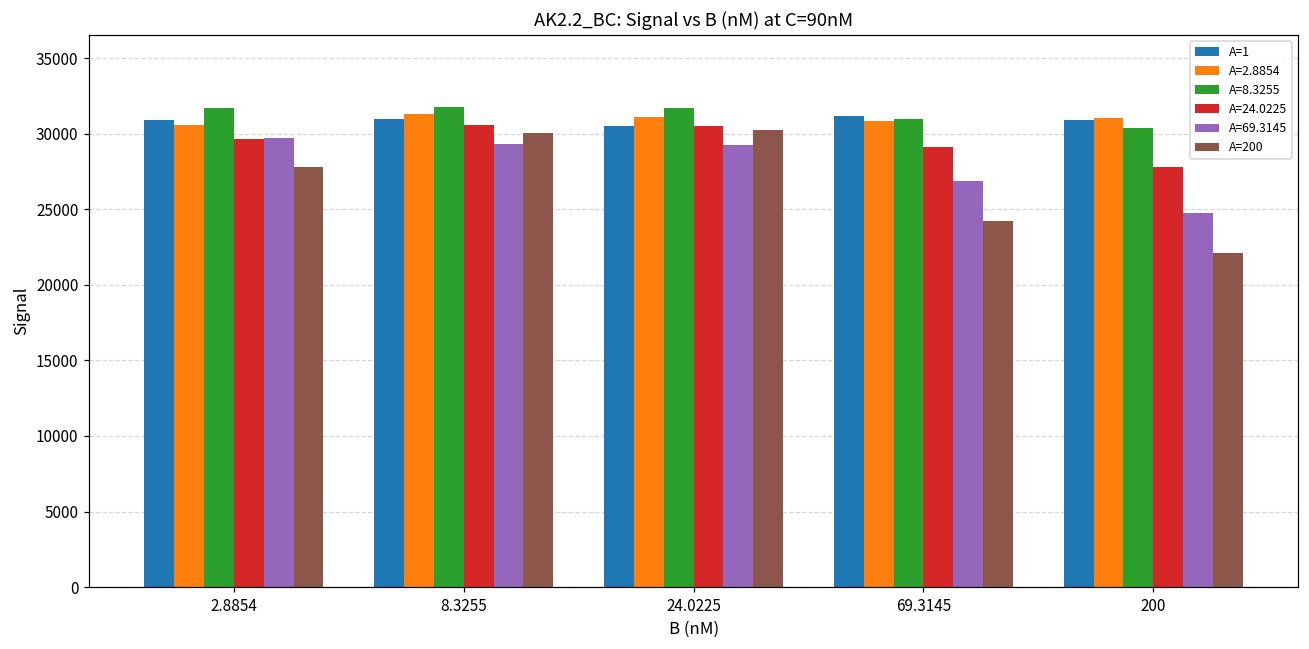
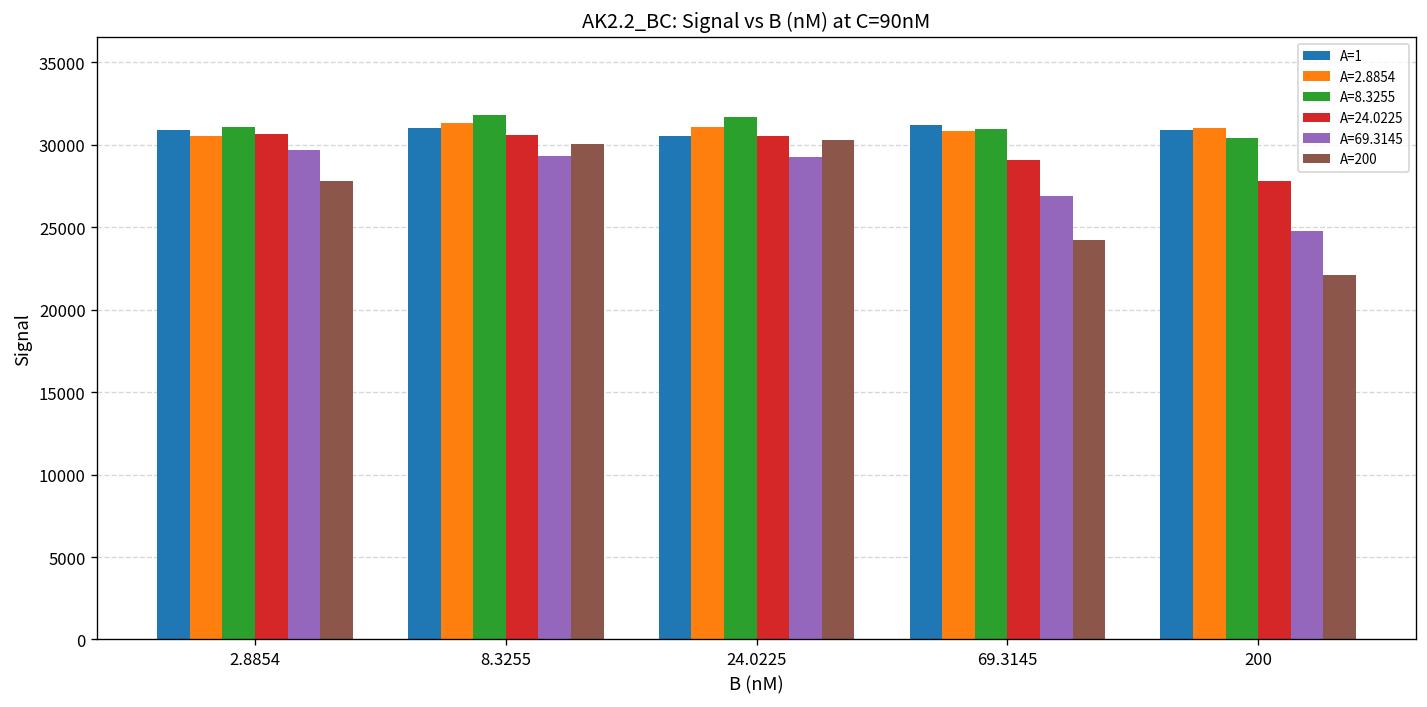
  {
    "A=1": {
      "2.8854": 30900,
      "8.3255": 31000,
      "24.0225": 30500,
      "69.3145": 31200,
      "200": 30900
    },
    "A=2.8854": {
      "2.8854": 30600,
      "8.3255": 31300,
      "24.0225": 31100,
      "69.3145": 30800,
      "200": 31000
    },
    "A=8.3255": {
-     "2.8854": 31700,
+     "2.8854": 31100,
      "8.3255": 31800,
      "24.0225": 31700,
      "69.3145": 30900,
      "200": 30400
    },
    "A=24.0225": {
-     "2.8854": 29700,
+     "2.8854": 30600,
      "8.3255": 30600,
      "24.0225": 30500,
      "69.3145": 29100,
      "200": 27800
    },
    "A=69.3145": {
      "2.8854": 29700,
      "8.3255": 29300,
      "24.0225": 29300,
      "69.3145": 26900,
      "200": 24800
    },
    "A=200": {
      "2.8854": 27800,
      "8.3255": 30100,
      "24.0225": 30300,
      "69.3145": 24200,
      "200": 22100
    }
  }
